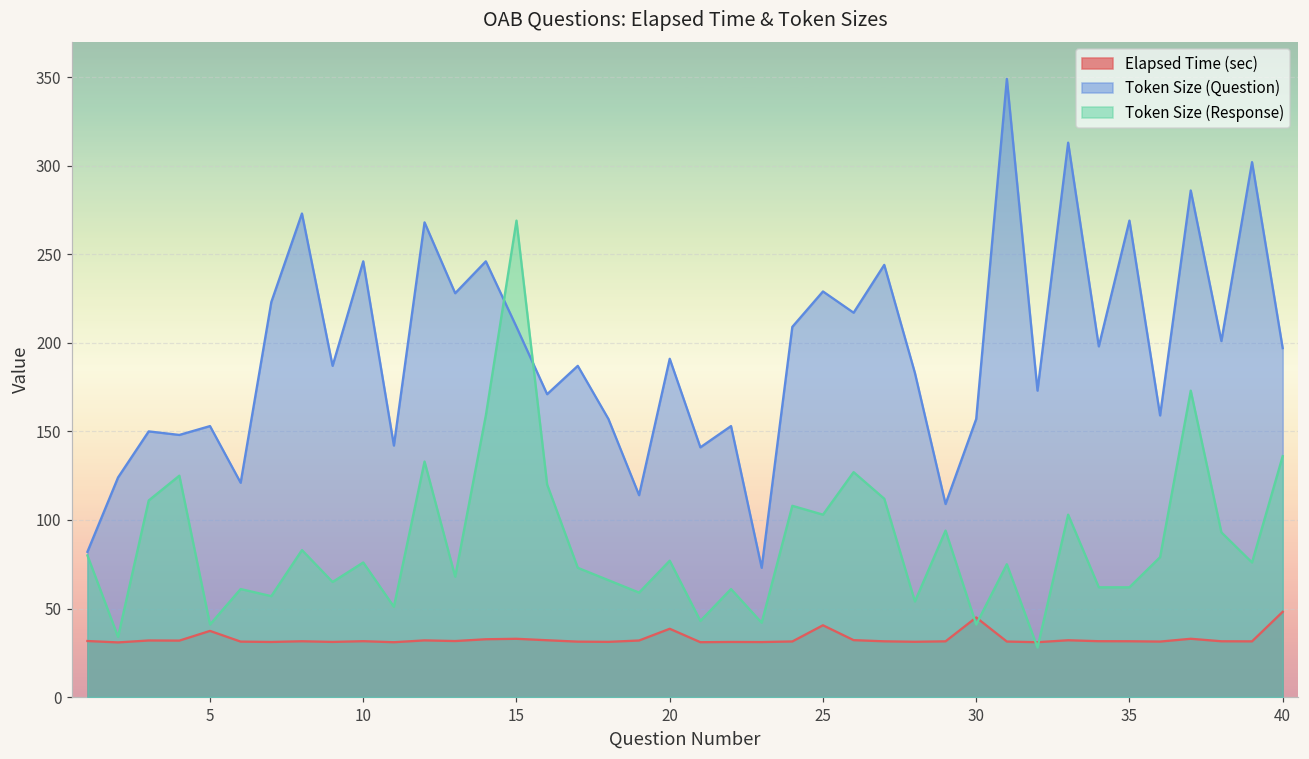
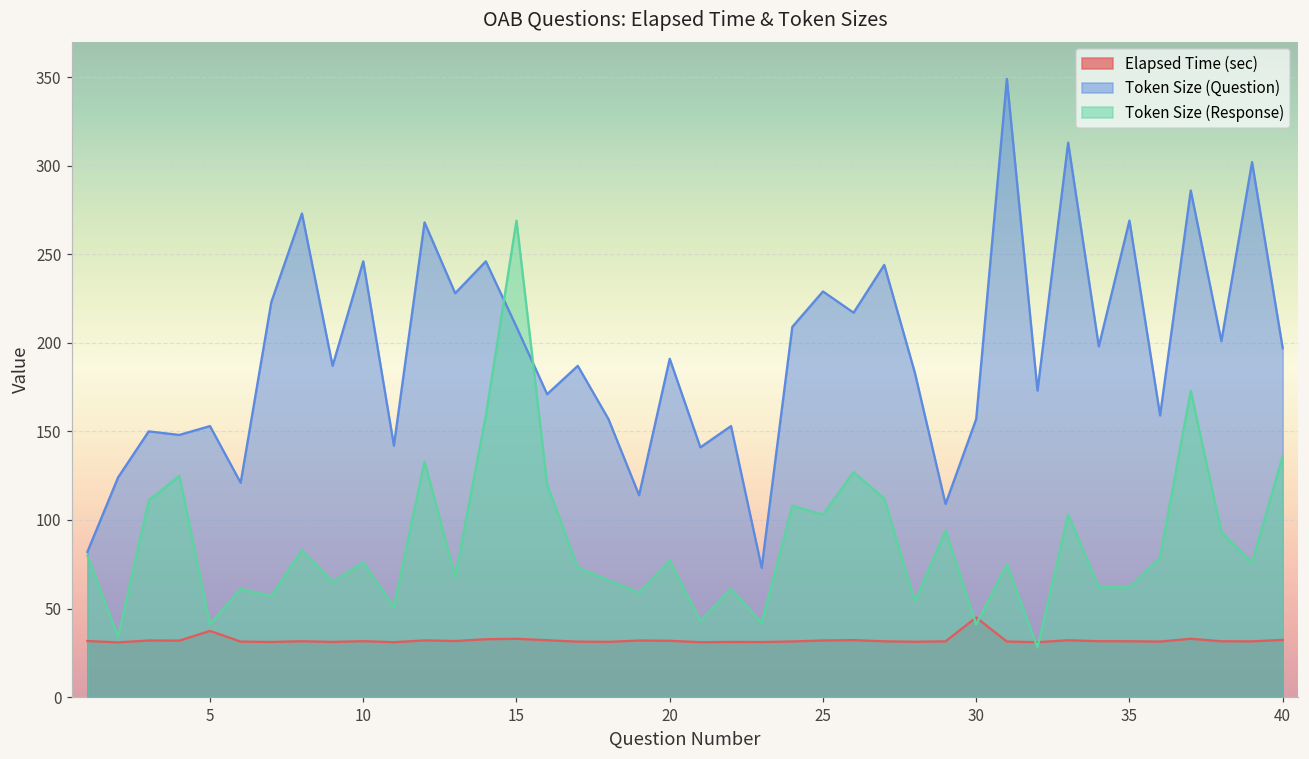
  {
    "Elapsed Time (sec)": {
      "5": 37,
      "10": 32,
      "15": 33,
-     "20": 39,
-     "25": 41,
+     "20": 32,
+     "25": 32,
      "30": 45,
      "35": 32,
-     "40": 48
+     "40": 32
    },
    "Token Size (Question)": {
      "5": 153,
      "10": 246,
      "15": 209,
      "20": 191,
      "25": 229,
      "30": 157,
      "35": 269,
      "40": 197
    },
    "Token Size (Response)": {
      "5": 41,
      "10": 76,
      "15": 269,
      "20": 77,
      "25": 103,
      "30": 41,
      "35": 62,
      "40": 136
    }
  }
